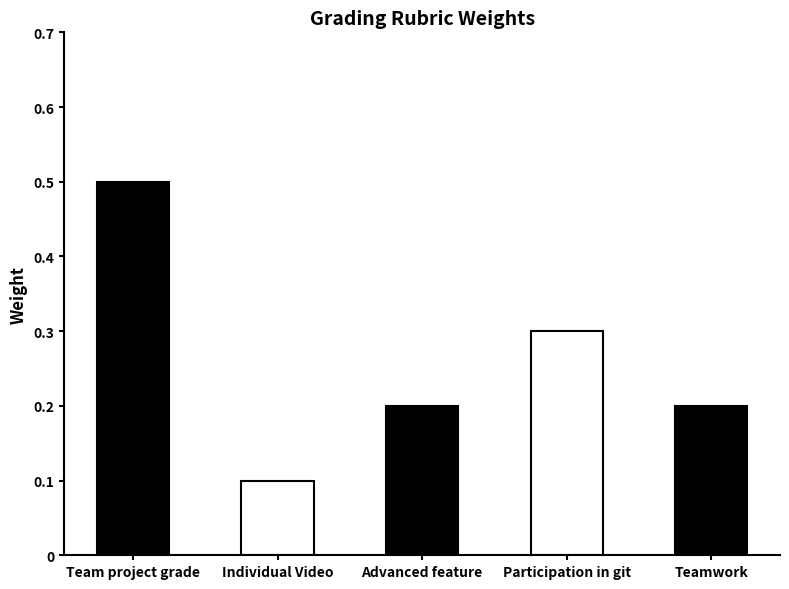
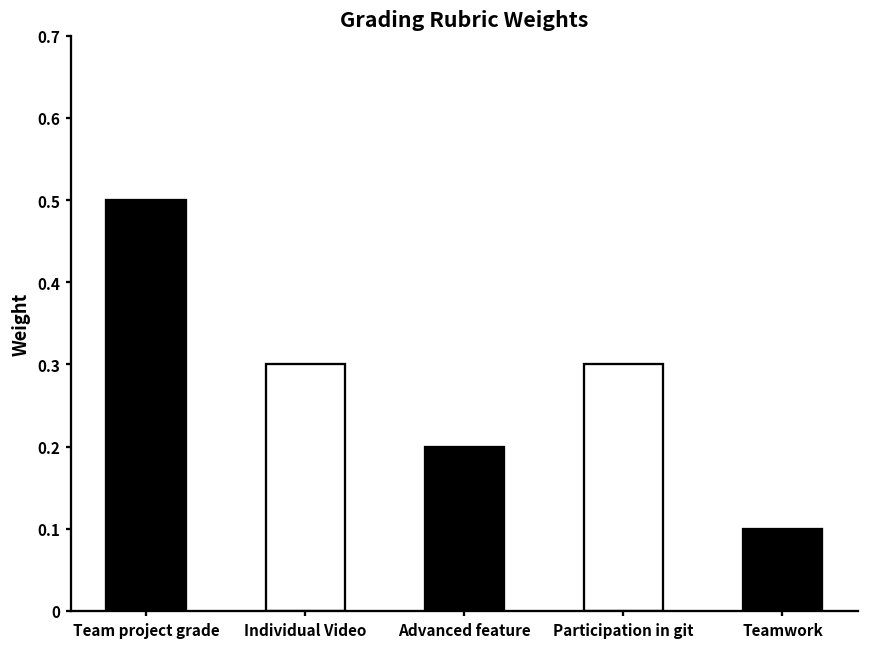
  {
    "Team project grade": 0.5,
-   "Individual Video": 0.1,
+   "Individual Video": 0.3,
    "Advanced feature": 0.2,
    "Participation in git": 0.3,
-   "Teamwork": 0.2
+   "Teamwork": 0.1
  }
